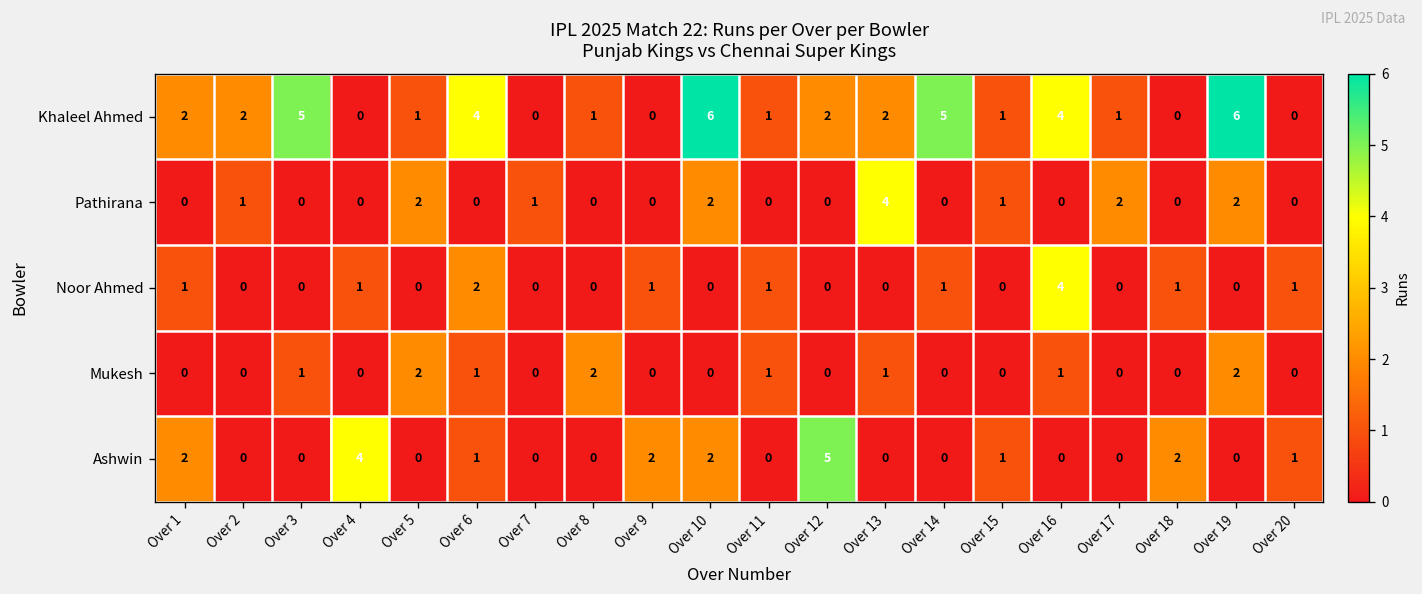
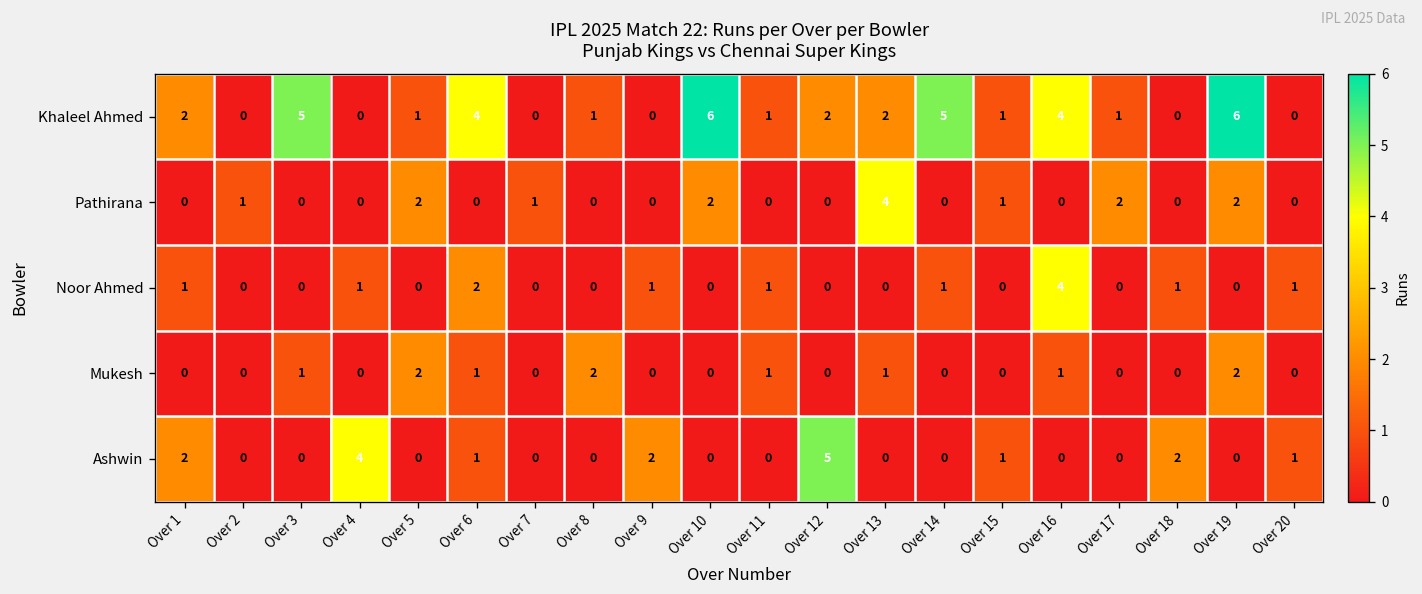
  {
    "Khaleel Ahmed": {
      "Over 1": 2,
-     "Over 2": 2,
+     "Over 2": 0,
      "Over 3": 5,
      "Over 4": 0,
      "Over 5": 1,
      "Over 6": 4,
      "Over 7": 0,
      "Over 8": 1,
      "Over 9": 0,
      "Over 10": 6,
      "Over 11": 1,
      "Over 12": 2,
      "Over 13": 2,
      "Over 14": 5,
      "Over 15": 1,
      "Over 16": 4,
      "Over 17": 1,
      "Over 18": 0,
      "Over 19": 6,
      "Over 20": 0
    },
    "Pathirana": {
      "Over 1": 0,
      "Over 2": 1,
      "Over 3": 0,
      "Over 4": 0,
      "Over 5": 2,
      "Over 6": 0,
      "Over 7": 1,
      "Over 8": 0,
      "Over 9": 0,
      "Over 10": 2,
      "Over 11": 0,
      "Over 12": 0,
      "Over 13": 4,
      "Over 14": 0,
      "Over 15": 1,
      "Over 16": 0,
      "Over 17": 2,
      "Over 18": 0,
      "Over 19": 2,
      "Over 20": 0
    },
    "Noor Ahmed": {
      "Over 1": 1,
      "Over 2": 0,
      "Over 3": 0,
      "Over 4": 1,
      "Over 5": 0,
      "Over 6": 2,
      "Over 7": 0,
      "Over 8": 0,
      "Over 9": 1,
      "Over 10": 0,
      "Over 11": 1,
      "Over 12": 0,
      "Over 13": 0,
      "Over 14": 1,
      "Over 15": 0,
      "Over 16": 4,
      "Over 17": 0,
      "Over 18": 1,
      "Over 19": 0,
      "Over 20": 1
    },
    "Mukesh": {
      "Over 1": 0,
      "Over 2": 0,
      "Over 3": 1,
      "Over 4": 0,
      "Over 5": 2,
      "Over 6": 1,
      "Over 7": 0,
      "Over 8": 2,
      "Over 9": 0,
      "Over 10": 0,
      "Over 11": 1,
      "Over 12": 0,
      "Over 13": 1,
      "Over 14": 0,
      "Over 15": 0,
      "Over 16": 1,
      "Over 17": 0,
      "Over 18": 0,
      "Over 19": 2,
      "Over 20": 0
    },
    "Ashwin": {
      "Over 1": 2,
      "Over 2": 0,
      "Over 3": 0,
      "Over 4": 4,
      "Over 5": 0,
      "Over 6": 1,
      "Over 7": 0,
      "Over 8": 0,
      "Over 9": 2,
-     "Over 10": 2,
+     "Over 10": 0,
      "Over 11": 0,
      "Over 12": 5,
      "Over 13": 0,
      "Over 14": 0,
      "Over 15": 1,
      "Over 16": 0,
      "Over 17": 0,
      "Over 18": 2,
      "Over 19": 0,
      "Over 20": 1
    }
  }
